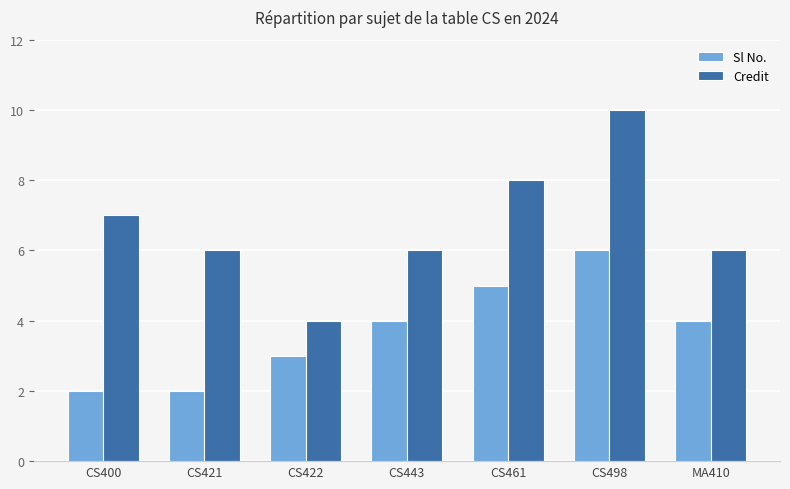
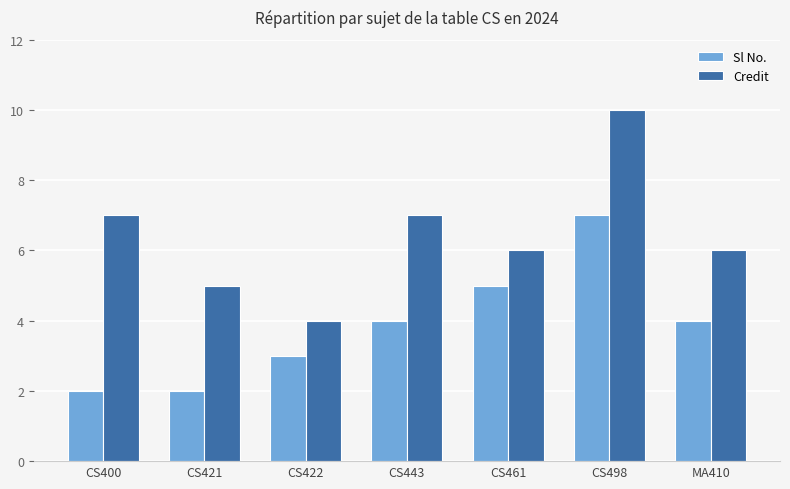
  {
    "Sl No.": {
      "CS400": 2,
      "CS421": 2,
      "CS422": 3,
      "CS443": 4,
      "CS461": 5,
-     "CS498": 6,
+     "CS498": 7,
      "MA410": 4
    },
    "Credit": {
      "CS400": 7,
-     "CS421": 6,
+     "CS421": 5,
      "CS422": 4,
-     "CS443": 6,
-     "CS461": 8,
+     "CS443": 7,
+     "CS461": 6,
      "CS498": 10,
      "MA410": 6
    }
  }
